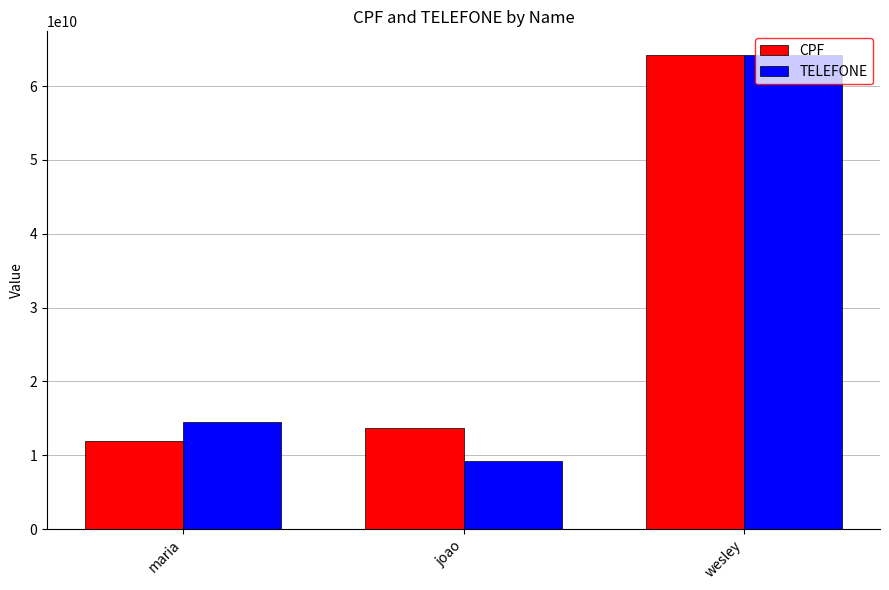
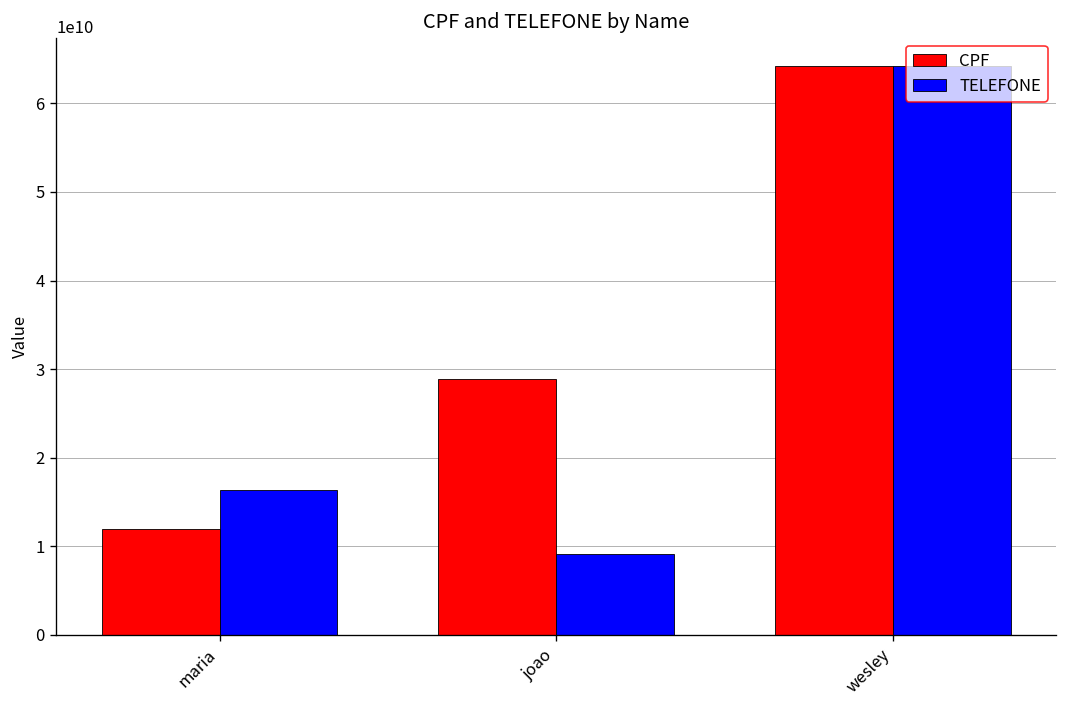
  {
    "CPF": {
      "maria": 12000000000,
-     "joao": 14000000000,
+     "joao": 29000000000,
      "wesley": 64000000000
    },
    "TELEFONE": {
-     "maria": 15000000000,
+     "maria": 16000000000,
      "joao": 9000000000
    }
  }
